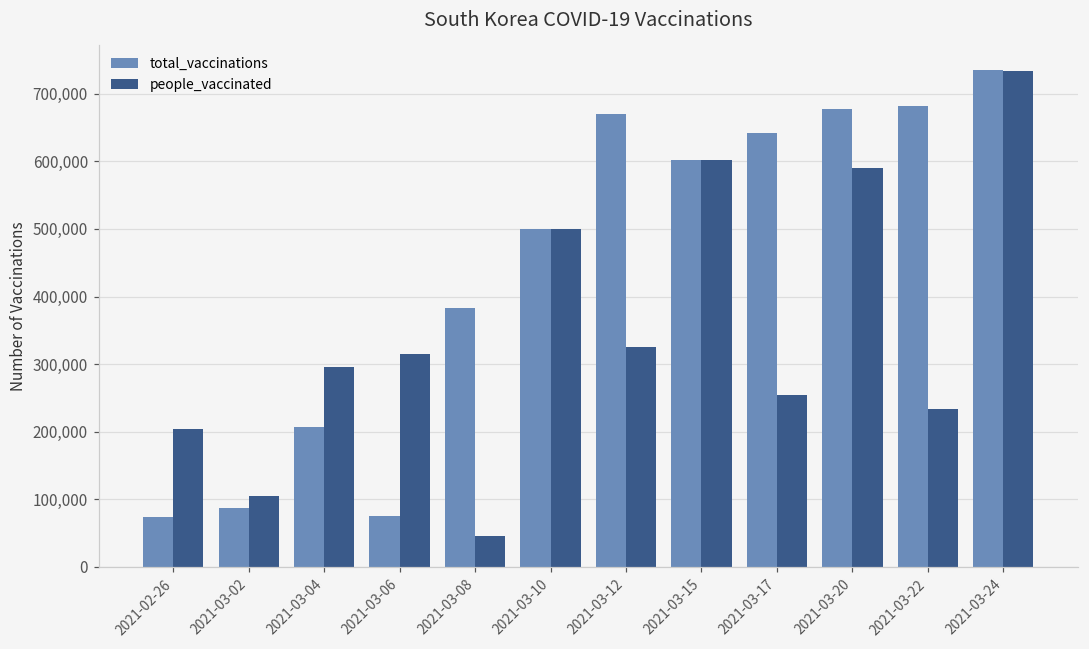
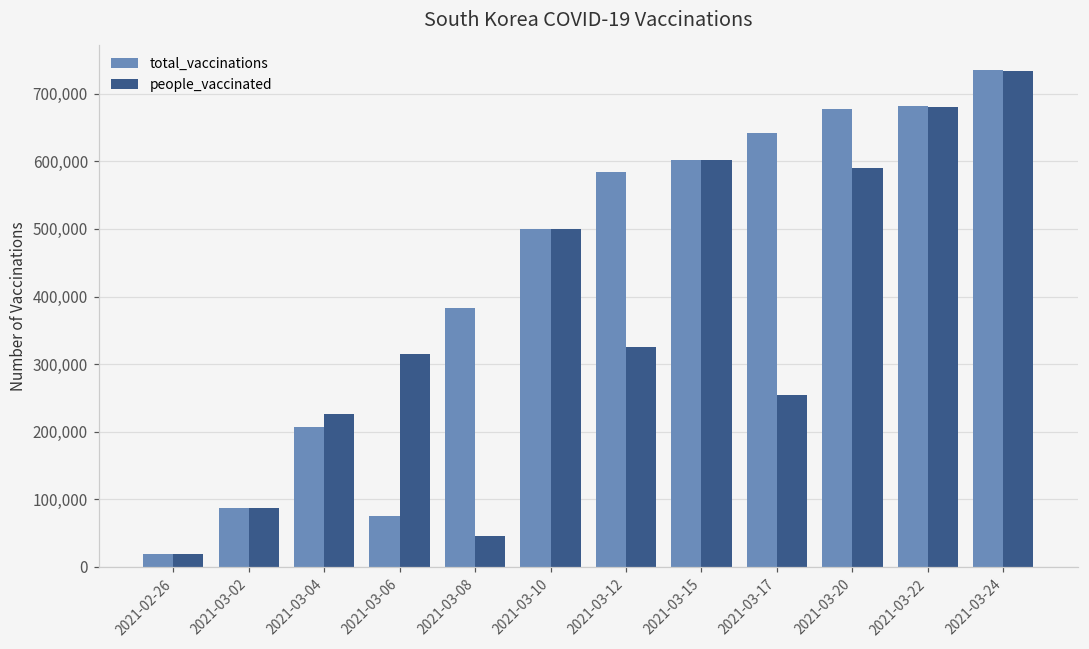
  {
    "total_vaccinations": {
-     "2021-02-26": "70,000",
+     "2021-02-26": "20,000",
      "2021-03-02": "90,000",
      "2021-03-04": "210,000",
      "2021-03-06": "80,000",
      "2021-03-08": "380,000",
      "2021-03-10": "500,000",
-     "2021-03-12": "670,000",
+     "2021-03-12": "580,000",
      "2021-03-15": "600,000",
      "2021-03-17": "640,000",
      "2021-03-20": "680,000",
      "2021-03-22": "680,000",
      "2021-03-24": "740,000"
    },
    "people_vaccinated": {
-     "2021-02-26": "200,000",
-     "2021-03-02": "100,000",
-     "2021-03-04": "300,000",
+     "2021-02-26": "20,000",
+     "2021-03-02": "90,000",
+     "2021-03-04": "230,000",
      "2021-03-06": "310,000",
      "2021-03-08": "50,000",
      "2021-03-10": "500,000",
      "2021-03-12": "320,000",
      "2021-03-15": "600,000",
      "2021-03-17": "250,000",
      "2021-03-20": "590,000",
-     "2021-03-22": "230,000",
+     "2021-03-22": "680,000",
      "2021-03-24": "730,000"
    }
  }
